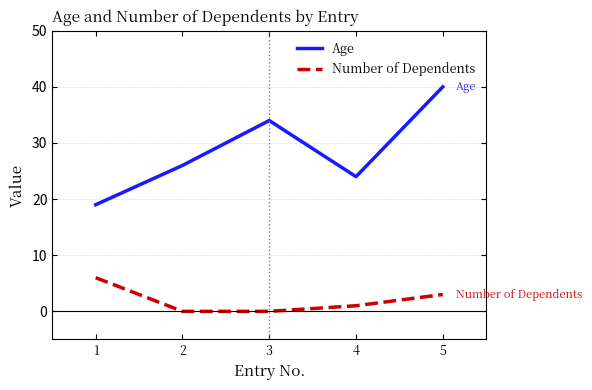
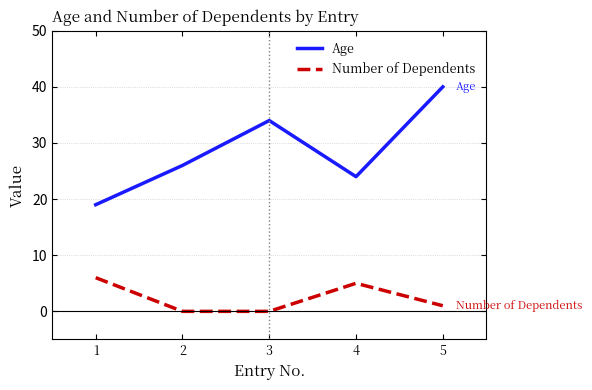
  {
    "Age": {
      "1": 19,
      "2": 26,
      "3": 34,
      "4": 24,
      "5": 40
    },
    "Number of Dependents": {
      "1": 6,
      "2": 0,
      "3": 0,
-     "4": 1,
-     "5": 3
+     "4": 5,
+     "5": 1
    }
  }
